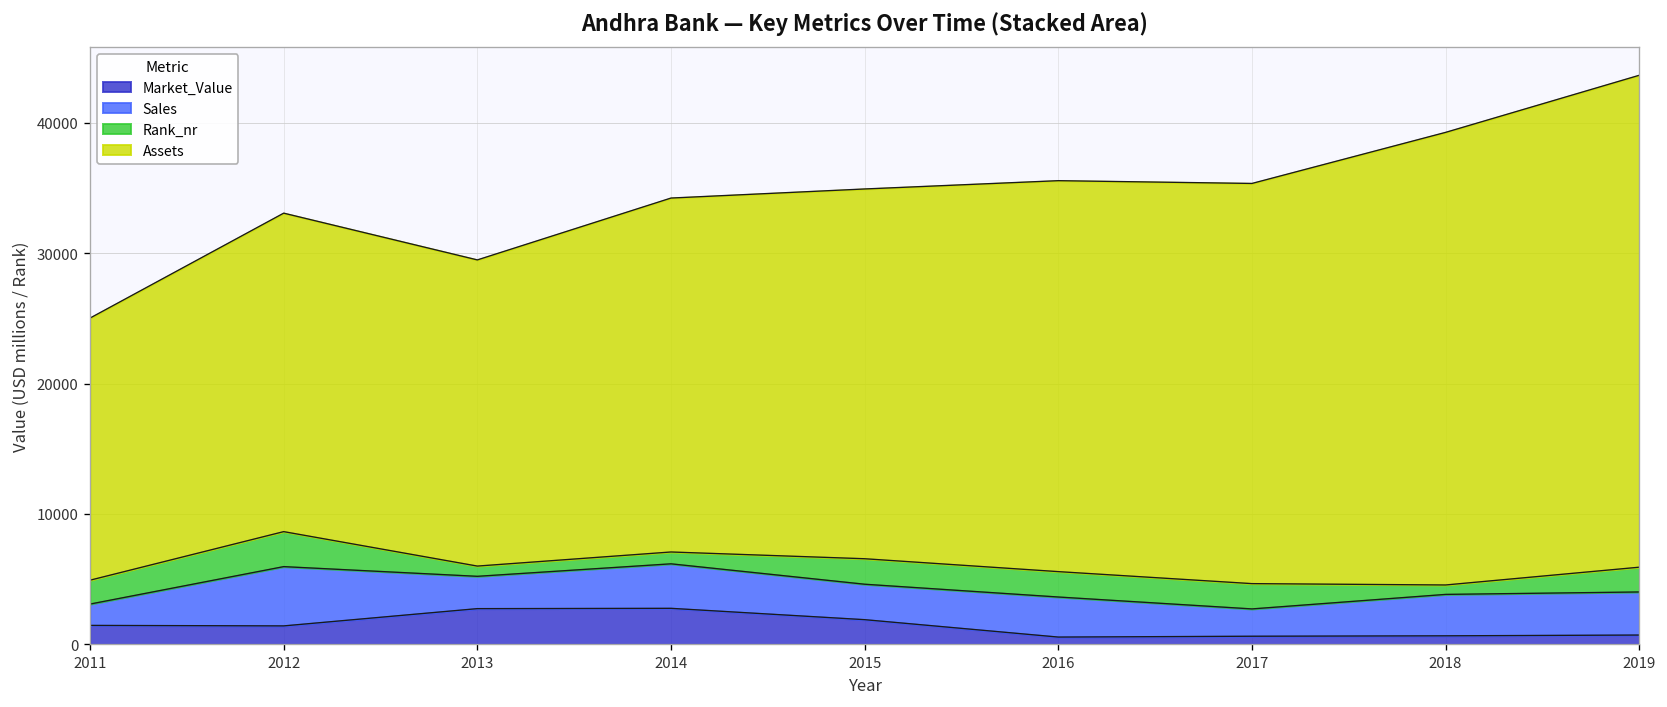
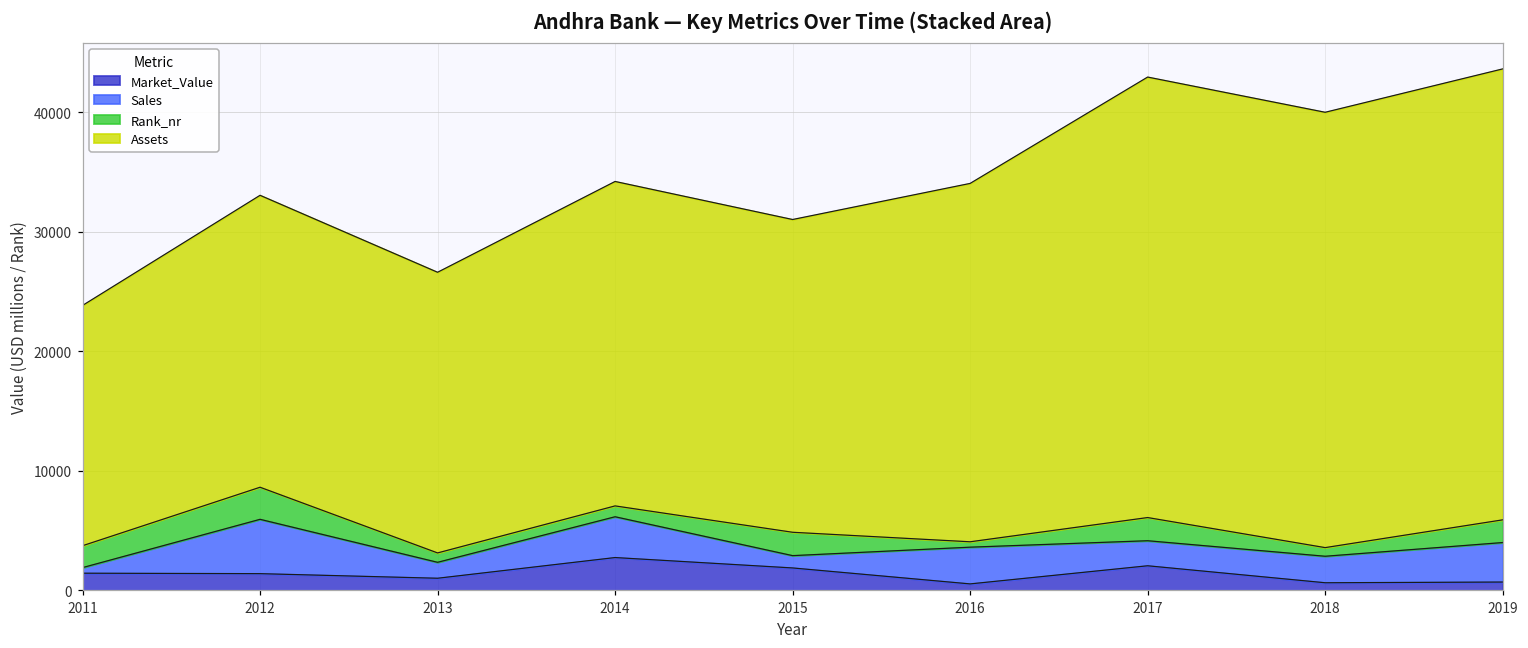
  {
    "Market_Value": {
      "2011": 1400,
      "2012": 1400,
-     "2013": 2700,
+     "2013": 1000,
      "2014": 2800,
      "2015": 1900,
      "2016": 600,
-     "2017": 600,
+     "2017": 2100,
      "2018": 600,
      "2019": 700
    },
    "Sales": {
-     "2011": 1600,
+     "2011": 500,
      "2012": 4500,
-     "2013": 2500,
+     "2013": 1300,
      "2014": 3400,
-     "2015": 2700,
+     "2015": 1000,
      "2016": 3100,
      "2017": 2100,
-     "2018": 3200,
+     "2018": 2200,
      "2019": 3300
    },
    "Rank_nr": {
      "2011": 1800,
      "2012": 2700,
      "2013": 800,
      "2014": 900,
      "2015": 2000,
-     "2016": 1900,
+     "2016": 500,
      "2017": 1900,
      "2018": 700,
      "2019": 1900
    },
    "Assets": {
      "2011": 20100,
      "2012": 24400,
      "2013": 23500,
      "2014": 27200,
-     "2015": 28400,
+     "2015": 26200,
      "2016": 30000,
-     "2017": 30700,
-     "2018": 34700,
+     "2017": 36900,
+     "2018": 36400,
      "2019": 37700
    }
  }
